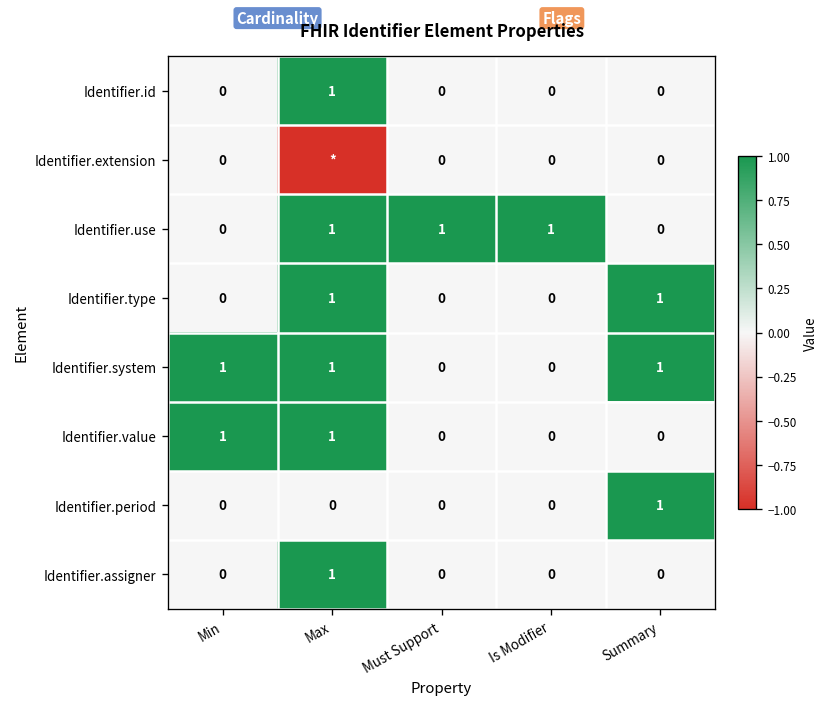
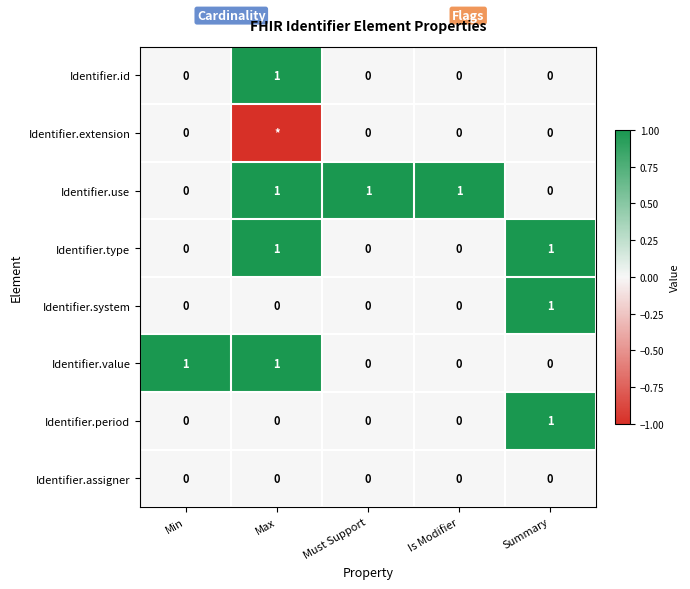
  {
    "Identifier.id": {
      "Min": 0,
      "Max": 1,
      "Must Support": 0,
      "Is Modifier": 0,
      "Summary": 0
    },
    "Identifier.extension": {
      "Min": 0,
      "Must Support": 0,
      "Is Modifier": 0,
      "Summary": 0
    },
    "Identifier.use": {
      "Min": 0,
      "Max": 1,
      "Must Support": 1,
      "Is Modifier": 1,
      "Summary": 0
    },
    "Identifier.type": {
      "Min": 0,
      "Max": 1,
      "Must Support": 0,
      "Is Modifier": 0,
      "Summary": 1
    },
    "Identifier.system": {
-     "Min": 1,
-     "Max": 1,
+     "Min": 0,
+     "Max": 0,
      "Must Support": 0,
      "Is Modifier": 0,
      "Summary": 1
    },
    "Identifier.value": {
      "Min": 1,
      "Max": 1,
      "Must Support": 0,
      "Is Modifier": 0,
      "Summary": 0
    },
    "Identifier.period": {
      "Min": 0,
      "Max": 0,
      "Must Support": 0,
      "Is Modifier": 0,
      "Summary": 1
    },
    "Identifier.assigner": {
      "Min": 0,
-     "Max": 1,
+     "Max": 0,
      "Must Support": 0,
      "Is Modifier": 0,
      "Summary": 0
    }
  }
